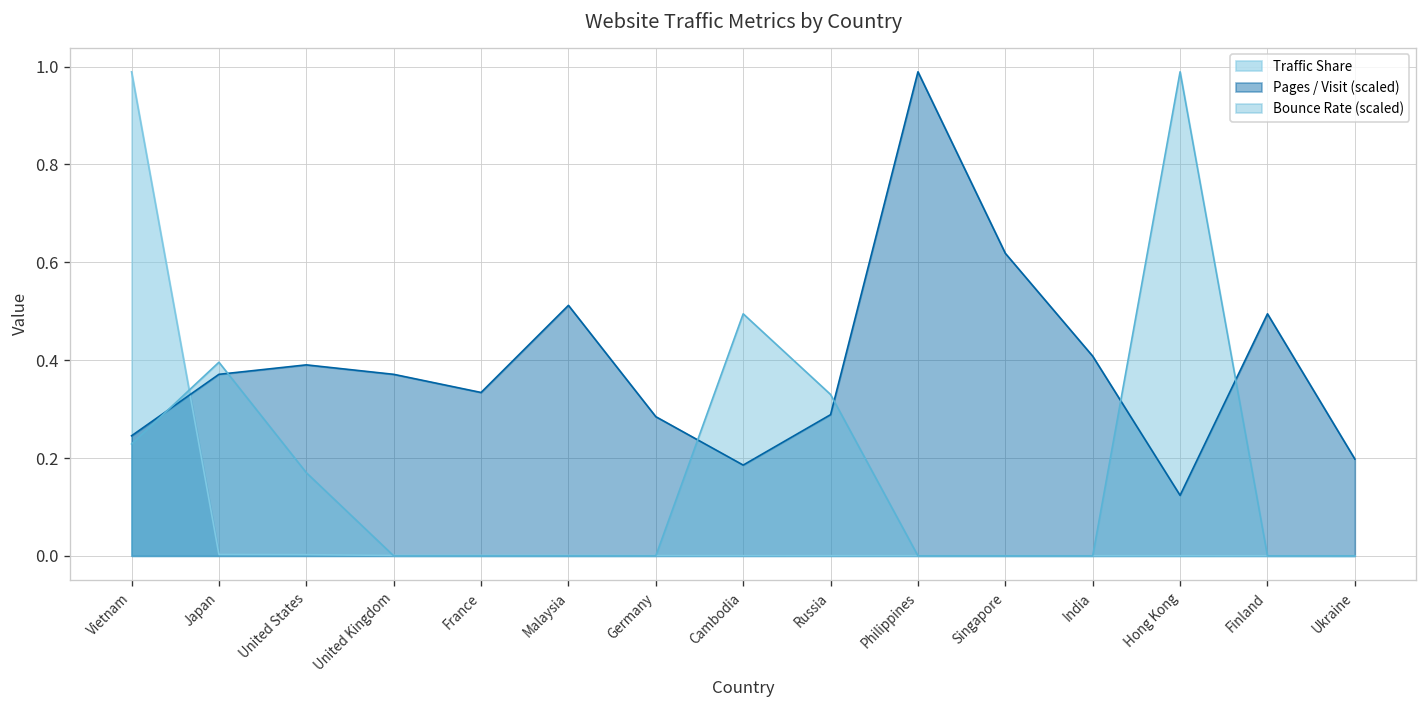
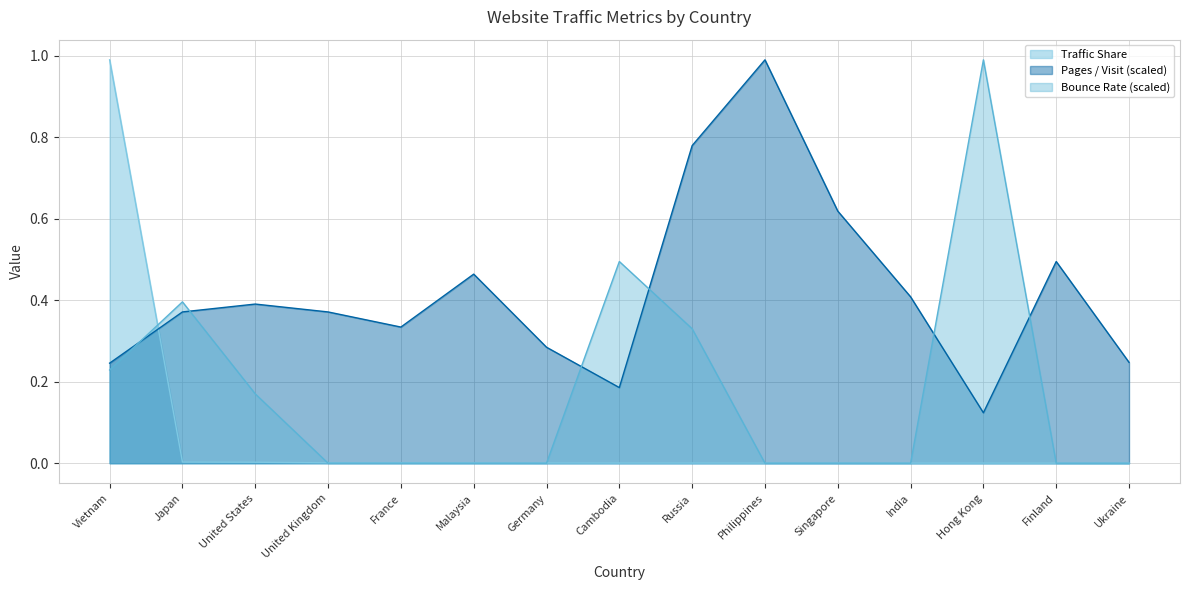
  {
    "Pages / Visit (scaled)": {
      "Vietnam": 0.25,
      "Japan": 0.37,
      "United States": 0.39,
      "United Kingdom": 0.37,
      "France": 0.33,
-     "Malaysia": 0.51,
+     "Malaysia": 0.46,
      "Germany": 0.28,
      "Cambodia": 0.19,
-     "Russia": 0.29,
+     "Russia": 0.78,
      "Philippines": 0.99,
      "Singapore": 0.62,
      "India": 0.41,
      "Hong Kong": 0.12,
      "Finland": 0.49,
-     "Ukraine": 0.20
+     "Ukraine": 0.25
    }
  }
